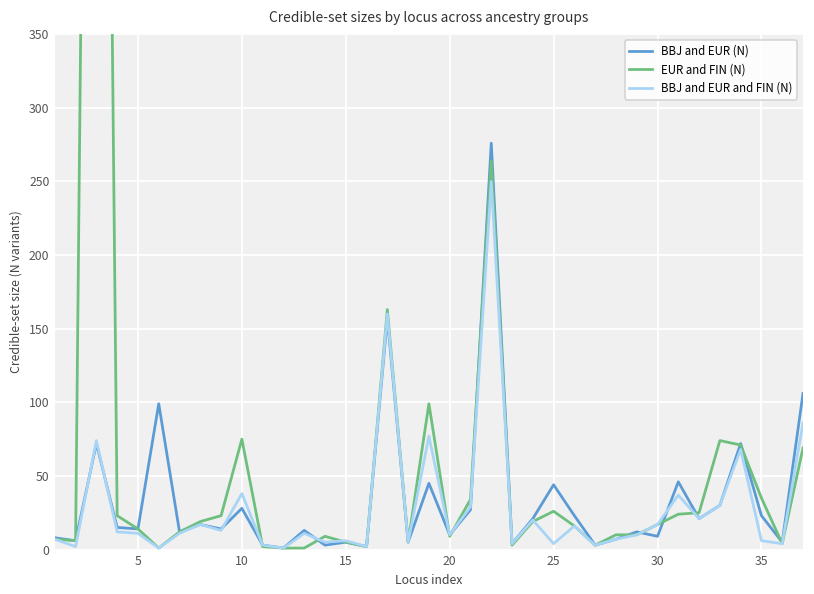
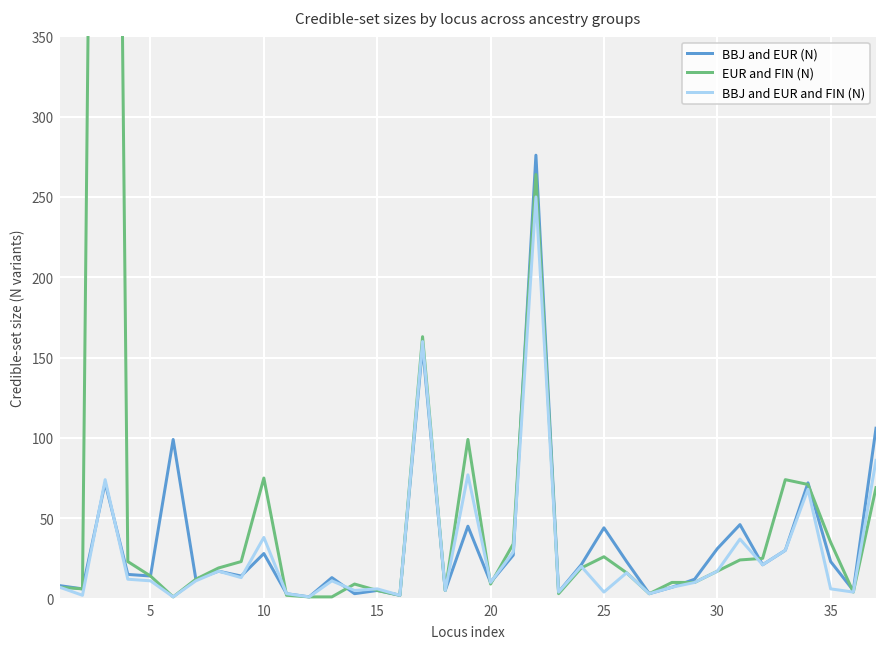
  {
    "BBJ and EUR (N)": {
      "10": 28,
      "25": 44,
-     "30": 9,
+     "30": 31,
      "35": 23
    },
    "EUR and FIN (N)": {
      "10": 75,
      "25": 26,
      "35": 35
    },
    "BBJ and EUR and FIN (N)": {
      "5": 11,
      "10": 38,
      "25": 4,
      "35": 6
    }
  }
